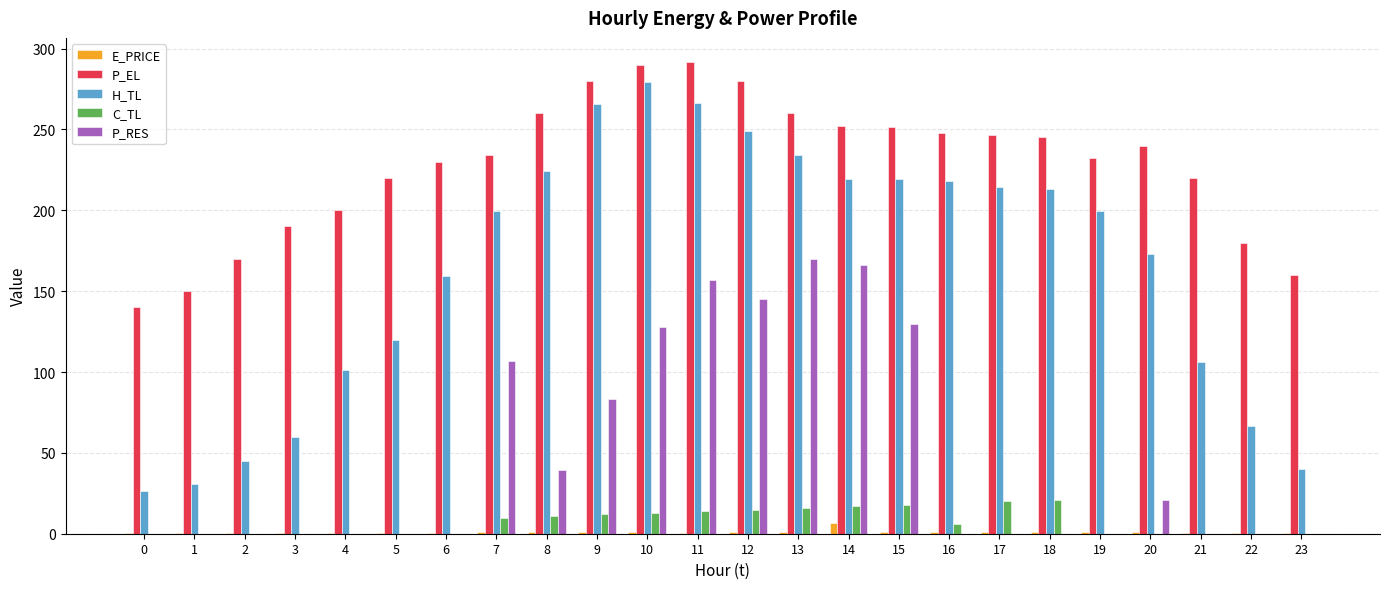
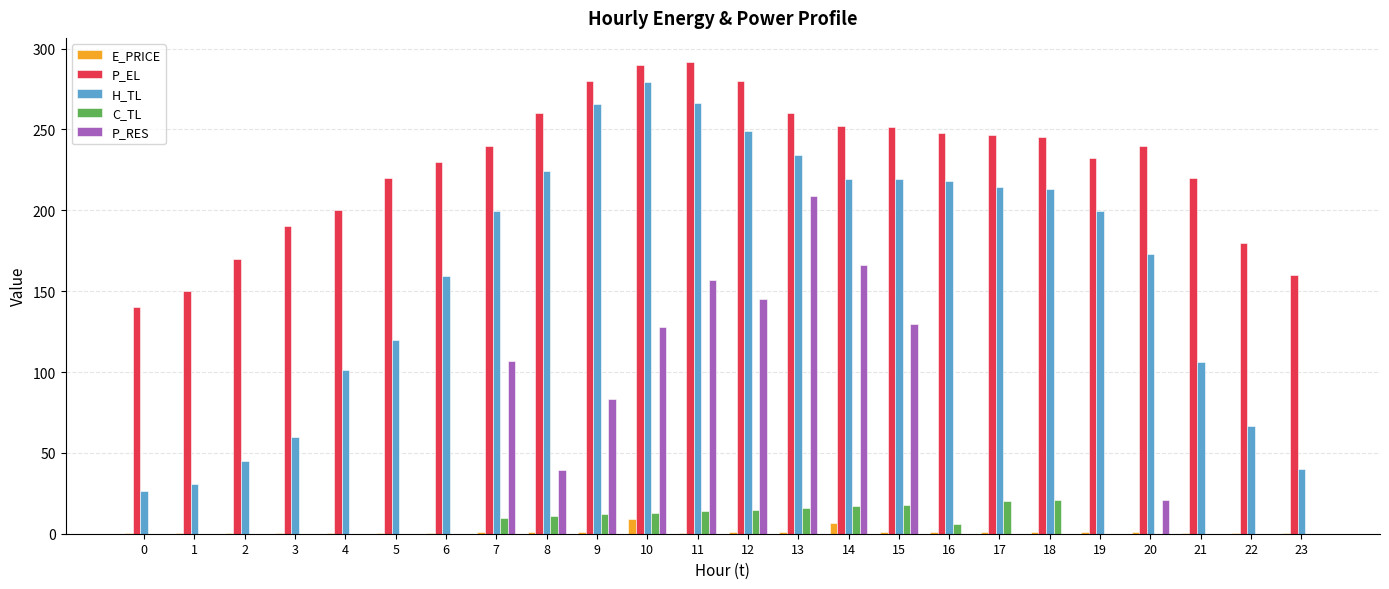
  {
    "E_PRICE": {
-     "10": 1,
+     "10": 9,
      "14": 6
    },
    "P_EL": {
      "0": 140,
      "1": 150,
      "2": 170,
      "3": 190,
      "4": 200,
      "5": 220,
      "6": 230,
-     "7": 234,
+     "7": 240,
      "8": 260,
      "9": 280,
      "10": 290,
      "11": 292,
      "12": 280,
      "13": 260,
      "14": 252,
      "15": 251,
      "16": 248,
      "17": 246,
      "18": 246,
      "19": 233,
      "20": 240,
      "21": 220,
      "22": 180,
      "23": 160
    },
    "H_TL": {
      "0": 27,
      "1": 31,
      "2": 45,
      "3": 60,
      "4": 101,
      "5": 120,
      "6": 160,
      "7": 200,
      "8": 224,
      "9": 266,
      "10": 279,
      "11": 266,
      "12": 249,
      "13": 234,
      "14": 219,
      "15": 220,
      "16": 218,
      "17": 214,
      "18": 213,
      "19": 200,
      "20": 173,
      "21": 106,
      "22": 66,
      "23": 40
    },
    "C_TL": {
      "0": 0,
      "1": 0,
      "2": 0,
      "3": 0,
      "4": 0,
      "5": 0,
      "6": 0,
      "7": 10,
      "8": 11,
      "9": 12,
      "10": 13,
      "11": 14,
      "12": 15,
      "13": 16,
      "14": 17,
      "15": 18,
      "16": 6,
      "17": 20,
      "18": 21,
      "19": 0,
      "20": 0,
      "21": 0,
      "22": 0,
      "23": 0
    },
    "P_RES": {
      "0": 0,
      "1": 0,
      "2": 0,
      "3": 0,
      "4": 0,
      "5": 0,
      "6": 0,
      "7": 107,
      "8": 39,
      "9": 84,
      "10": 128,
      "11": 157,
      "12": 145,
-     "13": 170,
+     "13": 209,
      "14": 166,
      "15": 130,
      "16": 0,
      "17": 0,
      "18": 0,
      "19": 0,
      "20": 21,
      "21": 0,
      "22": 0,
      "23": 0
    }
  }
